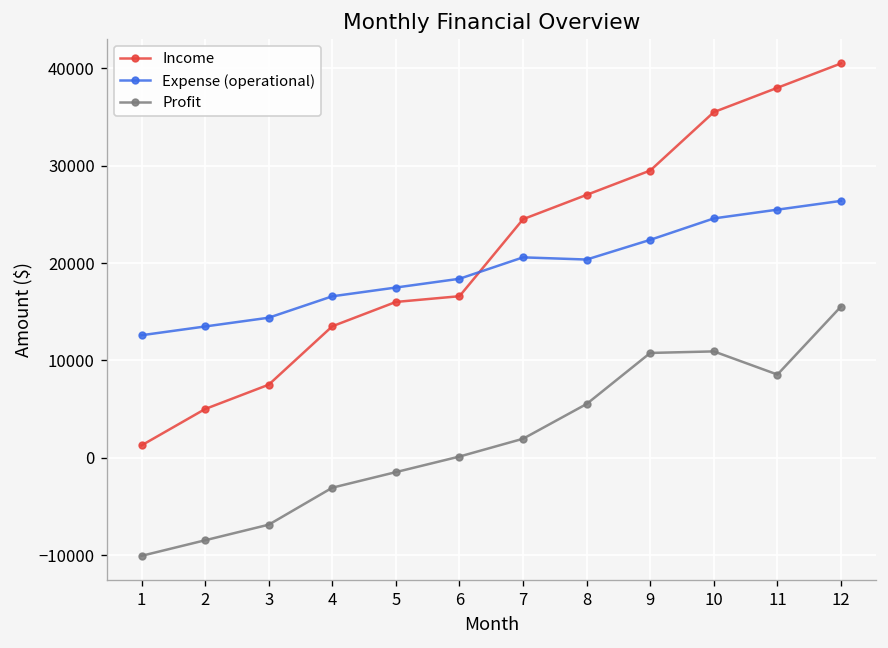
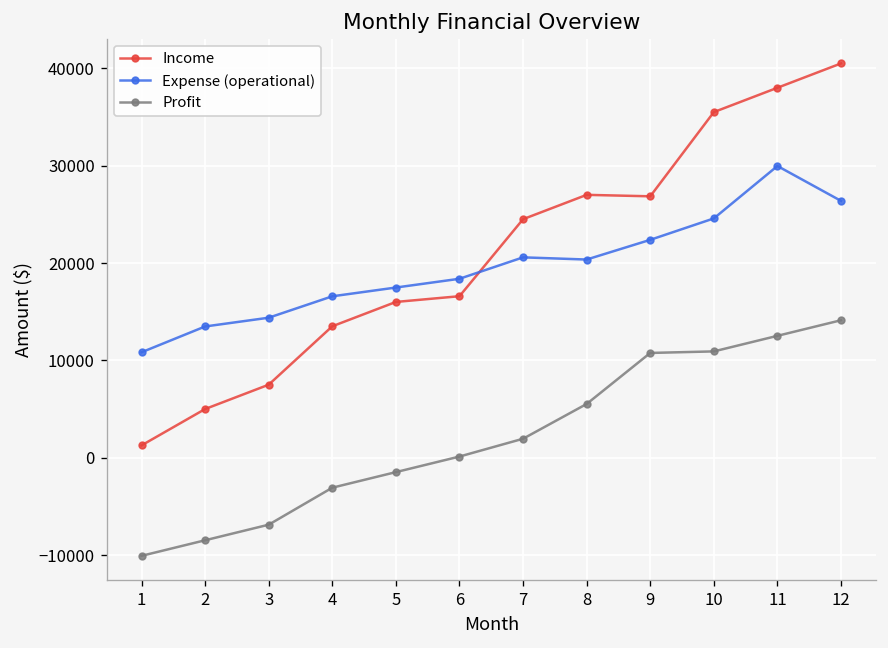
  {
    "Income": {
      "1": 1000,
      "2": 5000,
      "3": 8000,
      "4": 14000,
      "5": 16000,
      "6": 17000,
      "7": 25000,
      "8": 27000,
-     "9": 30000,
+     "9": 27000,
      "10": 36000,
      "11": 38000,
      "12": 41000
    },
    "Expense (operational)": {
-     "1": 13000,
+     "1": 11000,
      "2": 13000,
      "3": 14000,
      "4": 17000,
      "5": 17000,
      "6": 18000,
      "7": 21000,
      "8": 20000,
      "9": 22000,
      "10": 25000,
-     "11": 25000,
+     "11": 30000,
      "12": 26000
    },
    "Profit": {
      "1": -10000,
      "2": -8000,
      "3": -7000,
      "4": -3000,
      "5": -1000,
      "6": 0,
      "7": 2000,
      "8": 6000,
      "9": 11000,
      "10": 11000,
-     "11": 9000,
-     "12": 16000
+     "11": 13000,
+     "12": 14000
    }
  }
